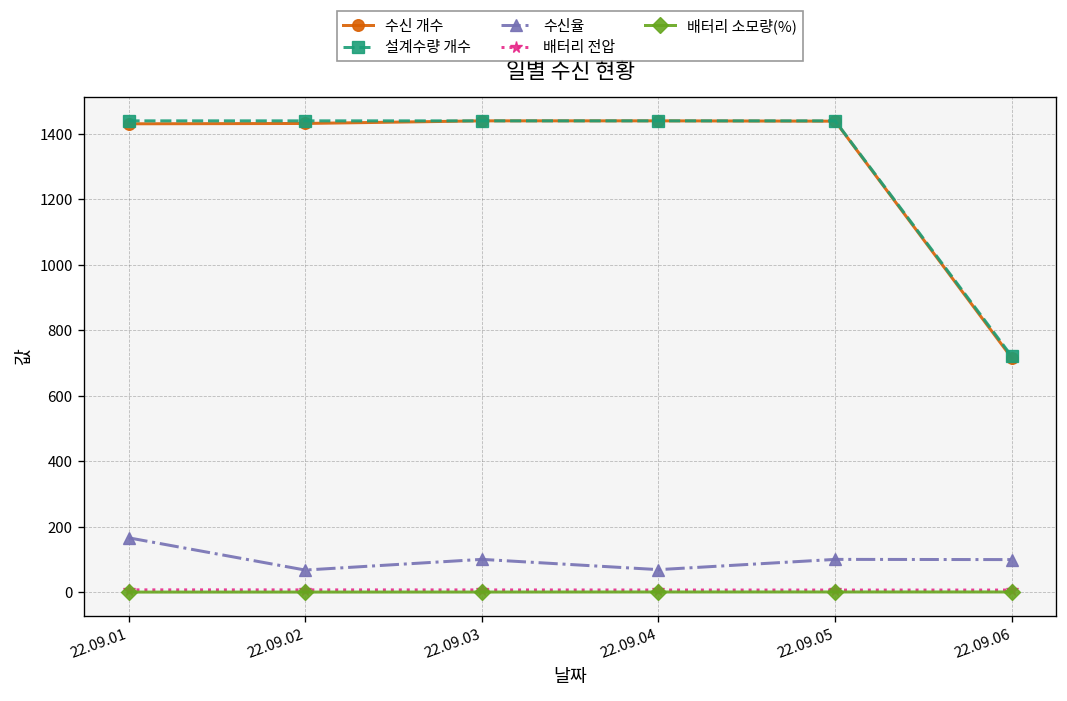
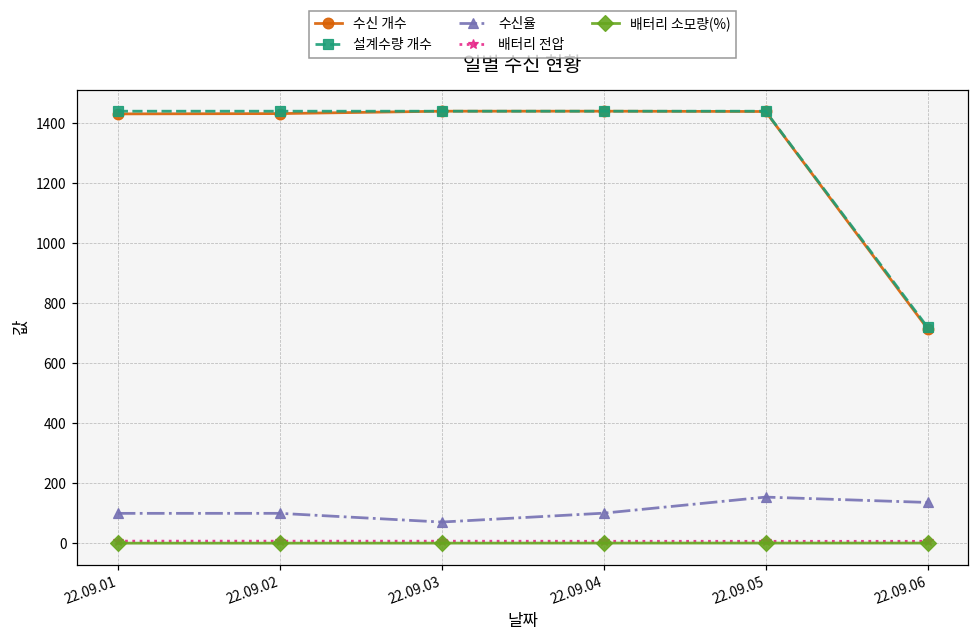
  {
    "수신율": {
-     "22.09.01": 170,
-     "22.09.02": 70,
-     "22.09.03": 100,
-     "22.09.04": 70,
-     "22.09.05": 100,
-     "22.09.06": 100
+     "22.09.01": 100,
+     "22.09.02": 100,
+     "22.09.03": 70,
+     "22.09.04": 100,
+     "22.09.05": 150,
+     "22.09.06": 140
    }
  }
